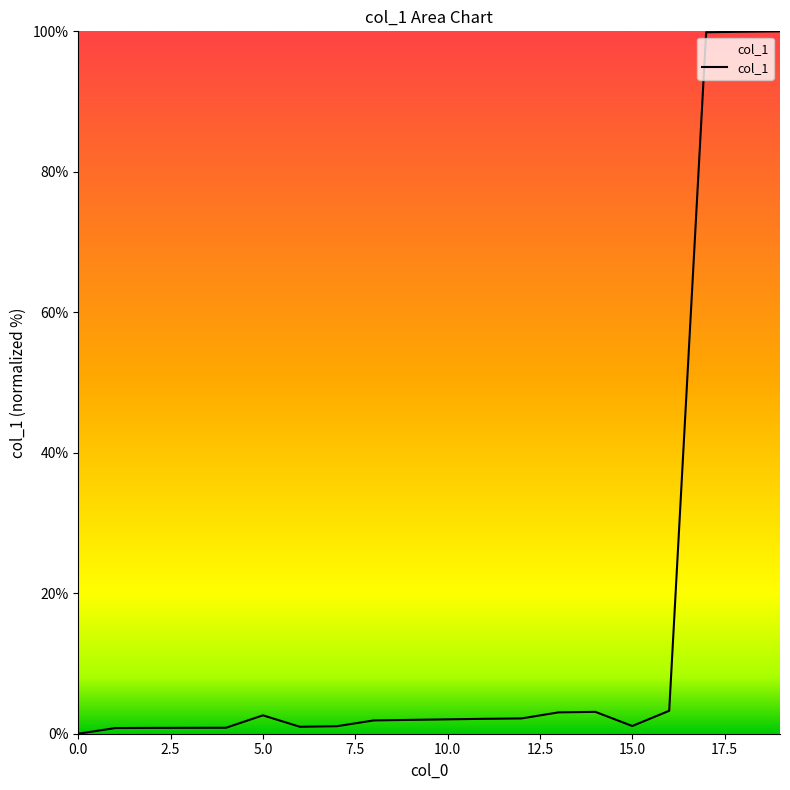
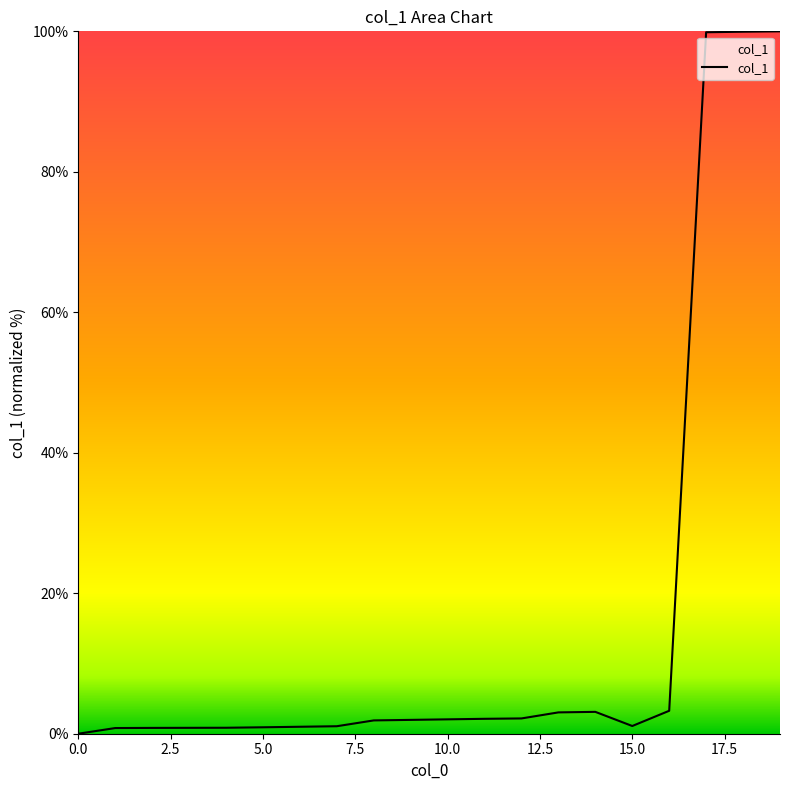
  {
    "0.0": "0%",
-   "5.0": "3%",
+   "5.0": "1%",
    "10.0": "2%",
    "15.0": "1%"
  }
